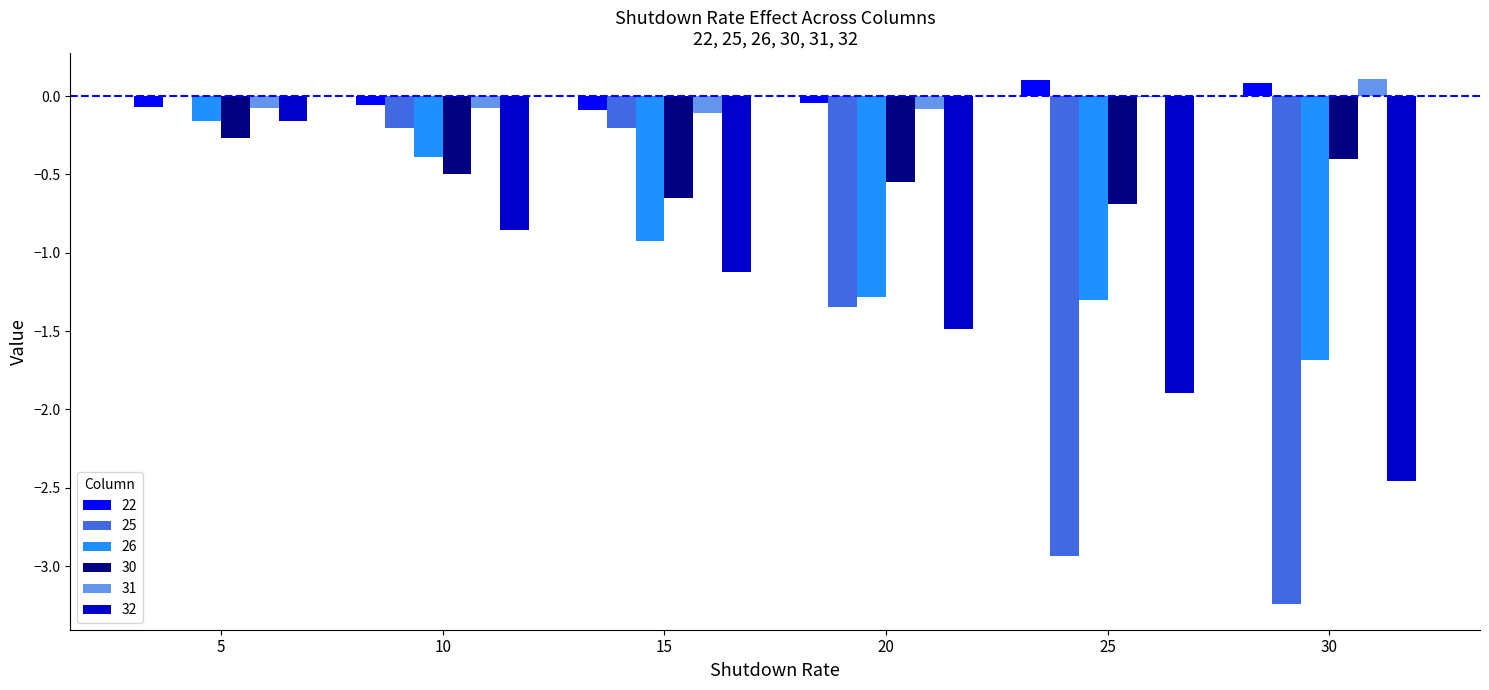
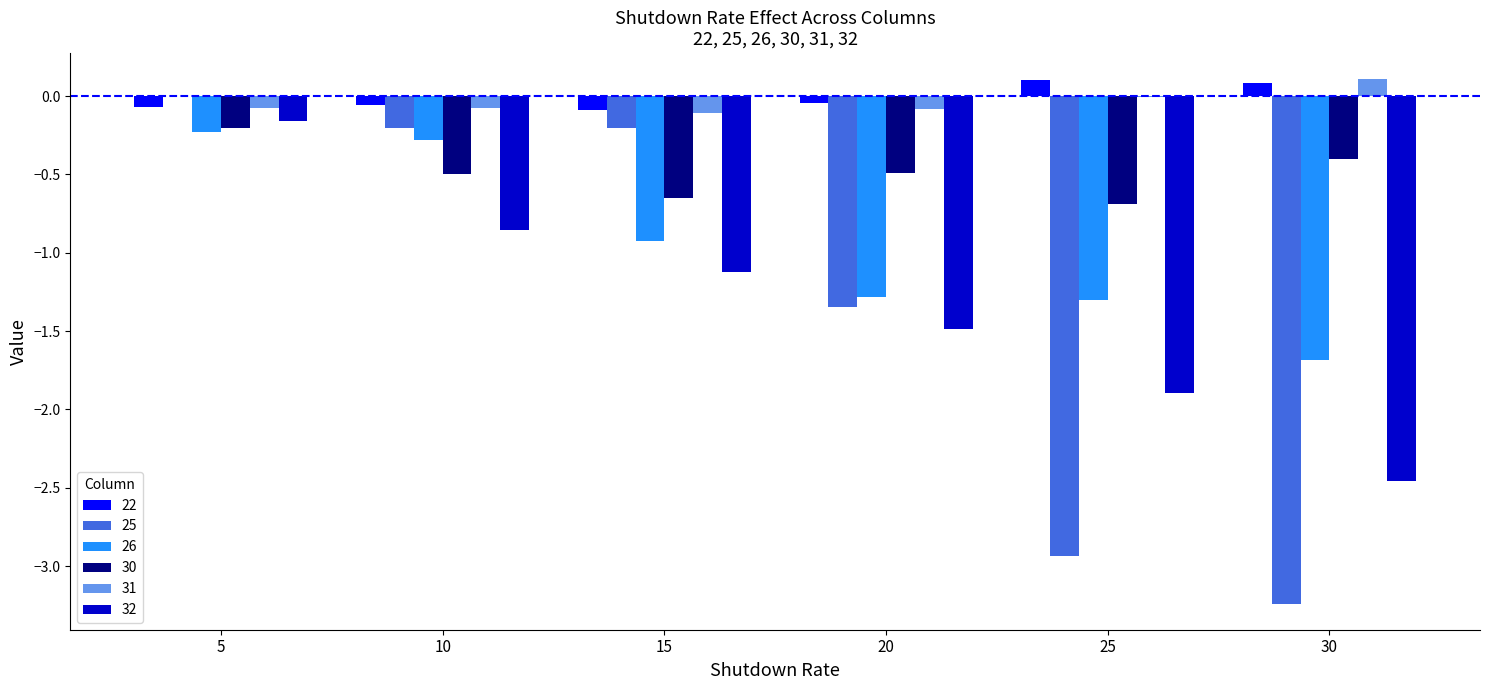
  {
    "26": {
-     "5": -0.16,
-     "10": -0.39,
+     "5": -0.23,
+     "10": -0.28,
      "15": -0.92,
      "20": -1.28,
      "25": -1.30,
      "30": -1.68
    },
    "30": {
-     "5": -0.27,
+     "5": -0.20,
      "10": -0.49,
      "15": -0.65,
-     "20": -0.55,
+     "20": -0.49,
      "25": -0.69,
      "30": -0.40
    }
  }
